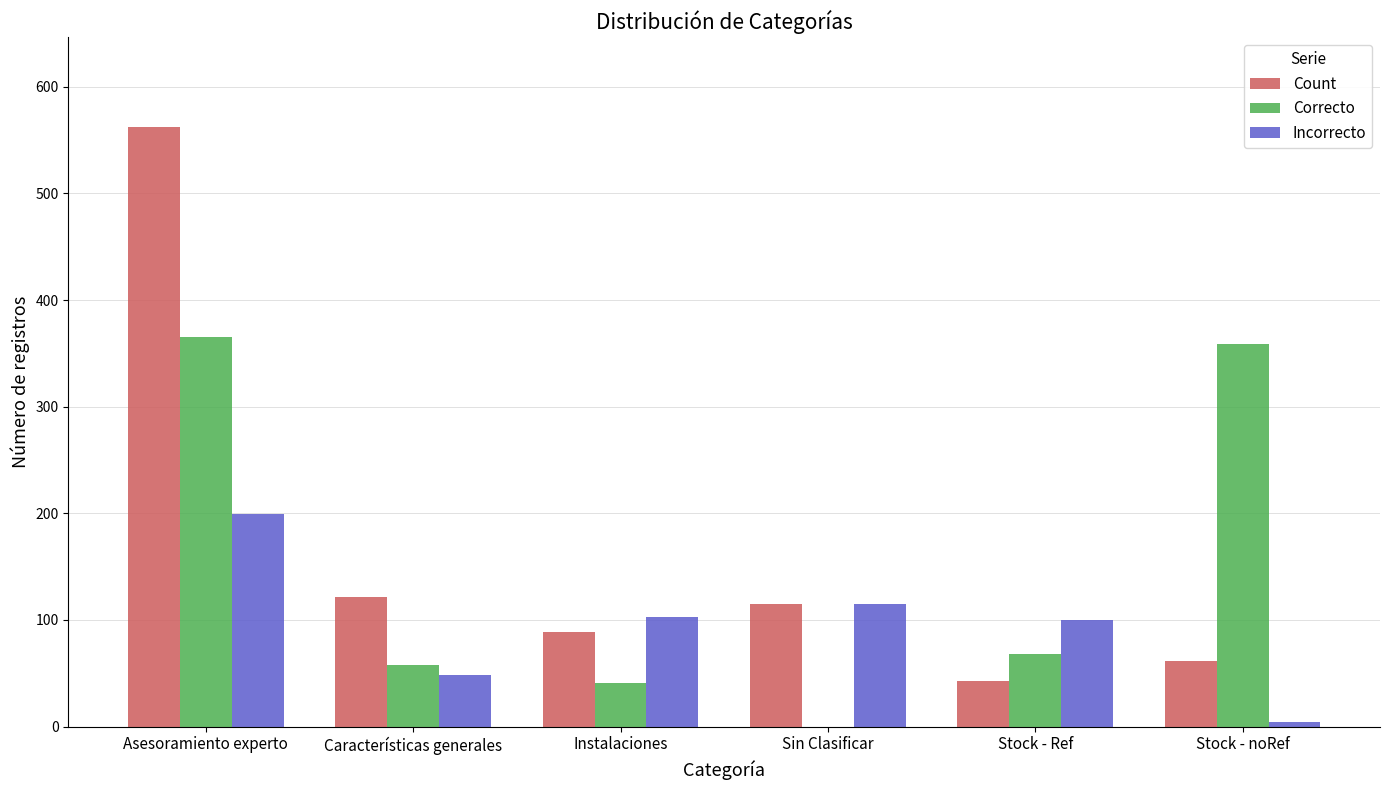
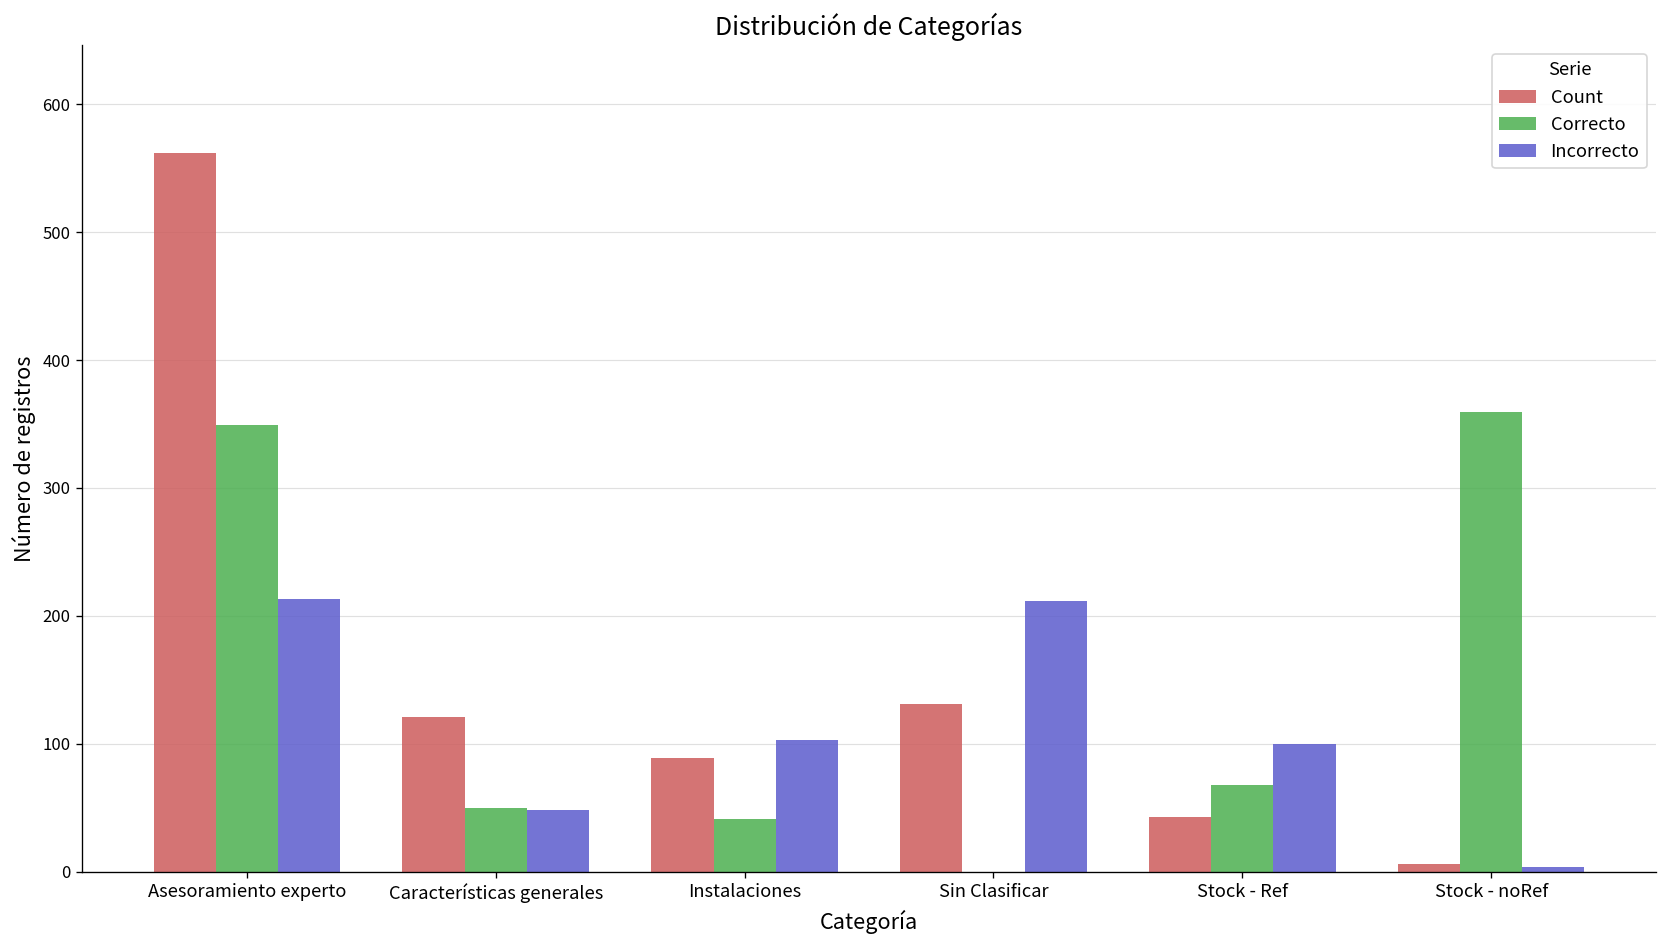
  {
    "Count": {
      "Asesoramiento experto": 562,
      "Características generales": 121,
      "Instalaciones": 89,
-     "Sin Clasificar": 115,
+     "Sin Clasificar": 131,
      "Stock - Ref": 43,
-     "Stock - noRef": 61
+     "Stock - noRef": 6
    },
    "Correcto": {
-     "Asesoramiento experto": 365,
-     "Características generales": 58,
+     "Asesoramiento experto": 349,
+     "Características generales": 50,
      "Instalaciones": 41,
      "Sin Clasificar": 0,
      "Stock - Ref": 68,
      "Stock - noRef": 359
    },
    "Incorrecto": {
-     "Asesoramiento experto": 199,
+     "Asesoramiento experto": 213,
      "Características generales": 48,
      "Instalaciones": 103,
-     "Sin Clasificar": 115,
+     "Sin Clasificar": 212,
      "Stock - Ref": 100,
      "Stock - noRef": 4
    }
  }
